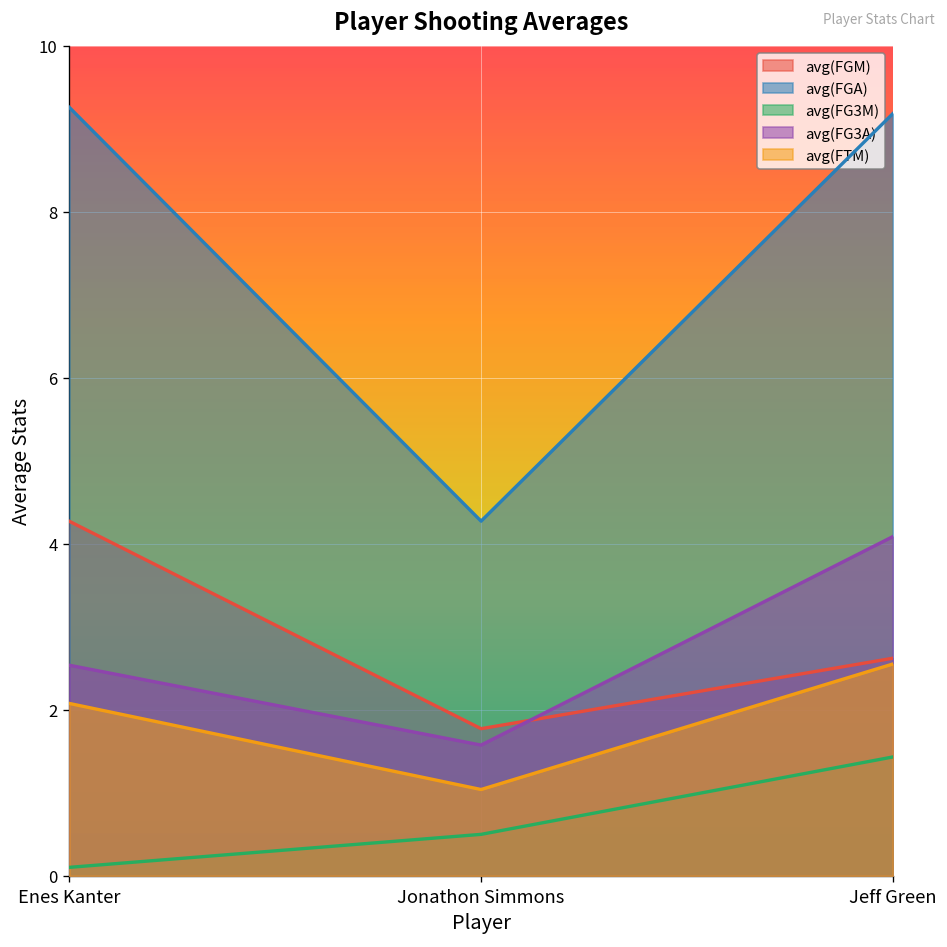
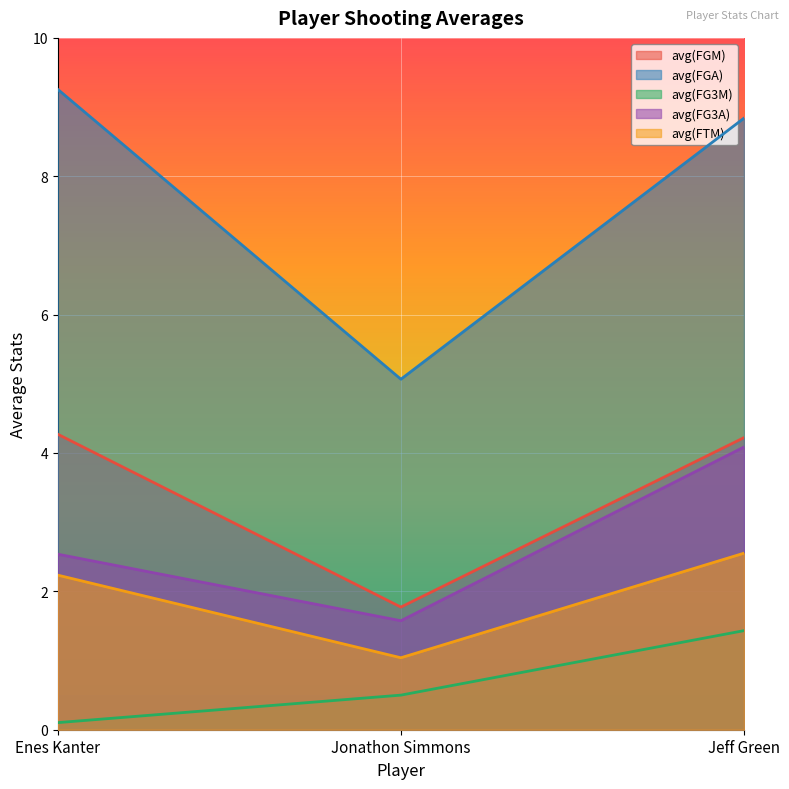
  {
    "avg(FGM)": {
      "Enes Kanter": 4.3,
      "Jonathon Simmons": 1.8,
-     "Jeff Green": 2.6
+     "Jeff Green": 4.2
    },
    "avg(FGA)": {
      "Enes Kanter": 9.3,
-     "Jonathon Simmons": 4.3,
-     "Jeff Green": 9.2
+     "Jonathon Simmons": 5.1,
+     "Jeff Green": 8.8
    },
    "avg(FG3M)": {
      "Jeff Green": 1.4
    },
    "avg(FG3A)": {
      "Enes Kanter": 2.5,
      "Jonathon Simmons": 1.6,
      "Jeff Green": 4.1
    },
    "avg(FTM)": {
-     "Enes Kanter": 2.1,
+     "Enes Kanter": 2.2,
      "Jonathon Simmons": 1.0,
      "Jeff Green": 2.6
    }
  }
